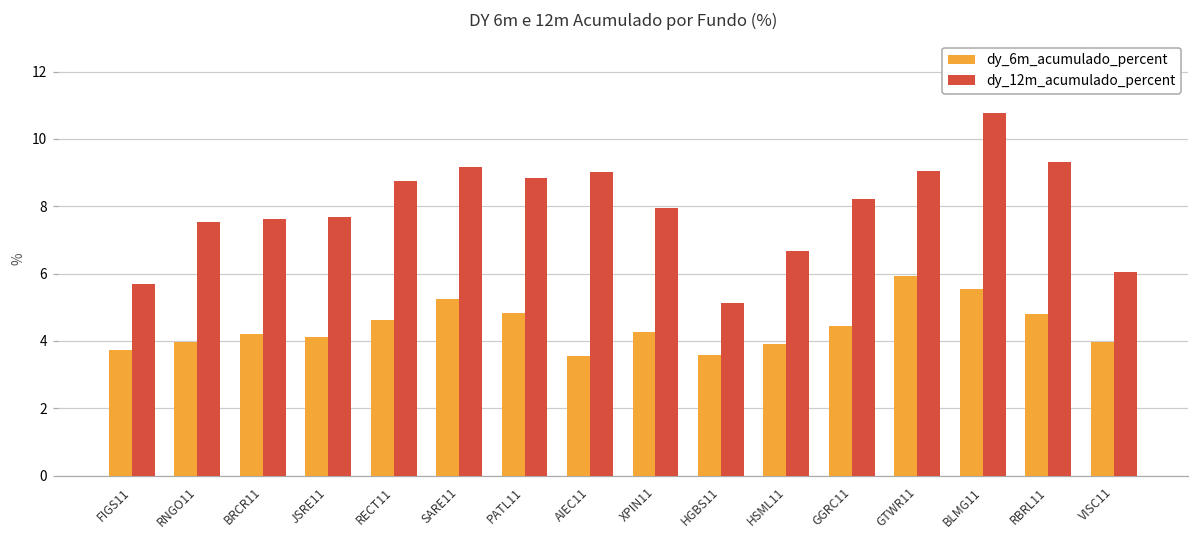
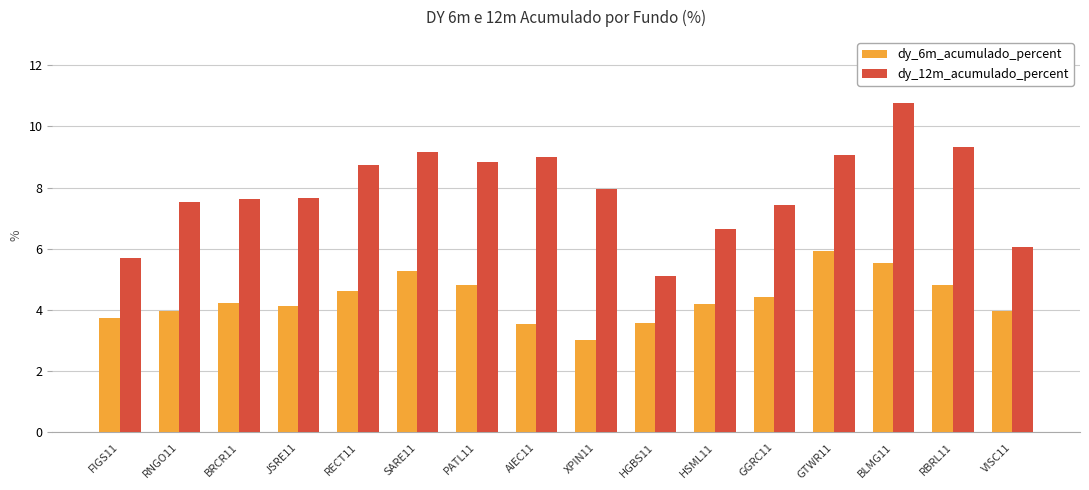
  {
    "dy_6m_acumulado_percent": {
      "FIGS11": 3.7,
      "RNGO11": 4.0,
      "BRCR11": 4.2,
      "JSRE11": 4.1,
      "RECT11": 4.6,
      "SARE11": 5.3,
      "PATL11": 4.8,
      "AIEC11": 3.6,
-     "XPIN11": 4.3,
+     "XPIN11": 3.0,
      "HGBS11": 3.6,
-     "HSML11": 3.9,
+     "HSML11": 4.2,
      "GGRC11": 4.4,
      "GTWR11": 5.9,
      "BLMG11": 5.5,
      "RBRL11": 4.8,
      "VISC11": 4.0
    },
    "dy_12m_acumulado_percent": {
      "FIGS11": 5.7,
      "RNGO11": 7.5,
      "BRCR11": 7.6,
      "JSRE11": 7.7,
      "RECT11": 8.8,
      "SARE11": 9.2,
      "PATL11": 8.8,
      "AIEC11": 9.0,
      "XPIN11": 7.9,
      "HGBS11": 5.1,
      "HSML11": 6.7,
-     "GGRC11": 8.2,
+     "GGRC11": 7.4,
      "GTWR11": 9.1,
      "BLMG11": 10.8,
      "RBRL11": 9.3,
      "VISC11": 6.1
    }
  }
